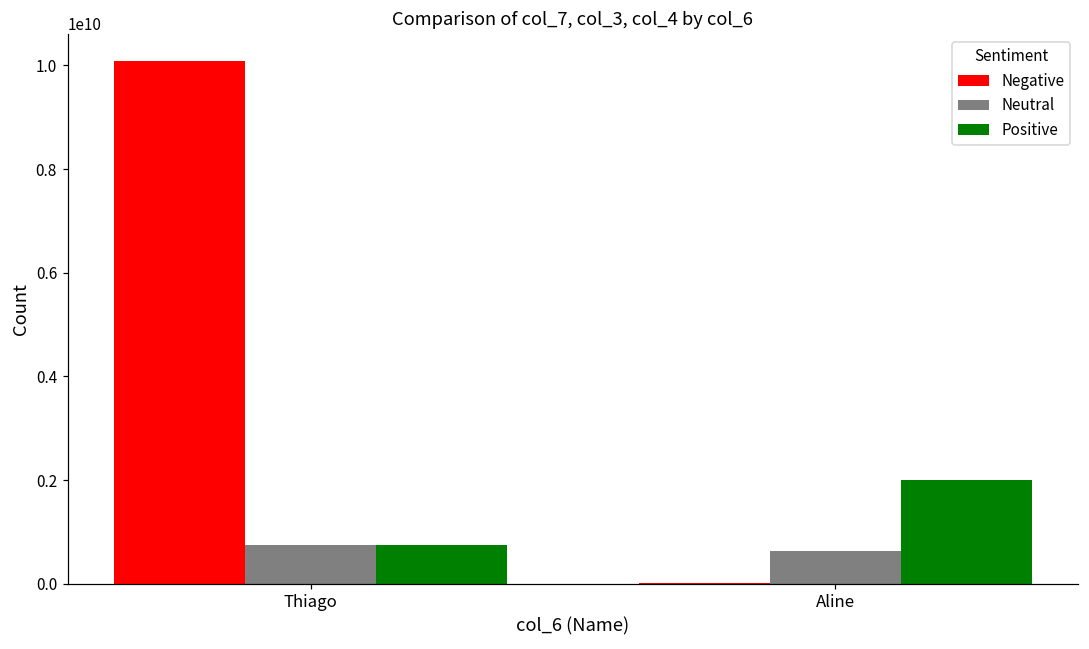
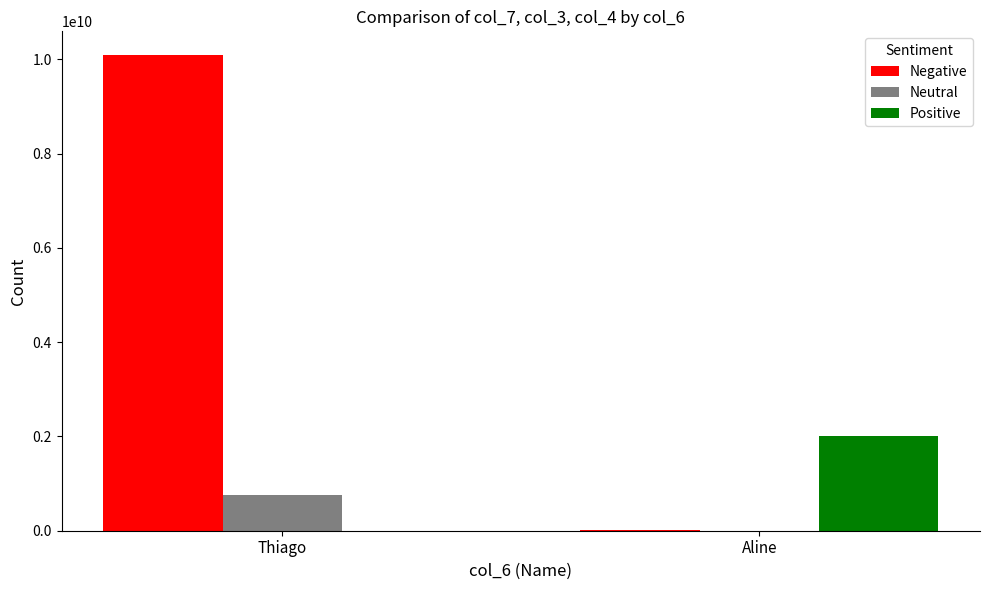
  {
    "Negative": {
      "Thiago": 10100000000
    },
    "Neutral": {
      "Thiago": 800000000,
-     "Aline": 600000000
+     "Aline": 0
    },
    "Positive": {
-     "Thiago": 800000000,
+     "Thiago": 0,
      "Aline": 2000000000
    }
  }
